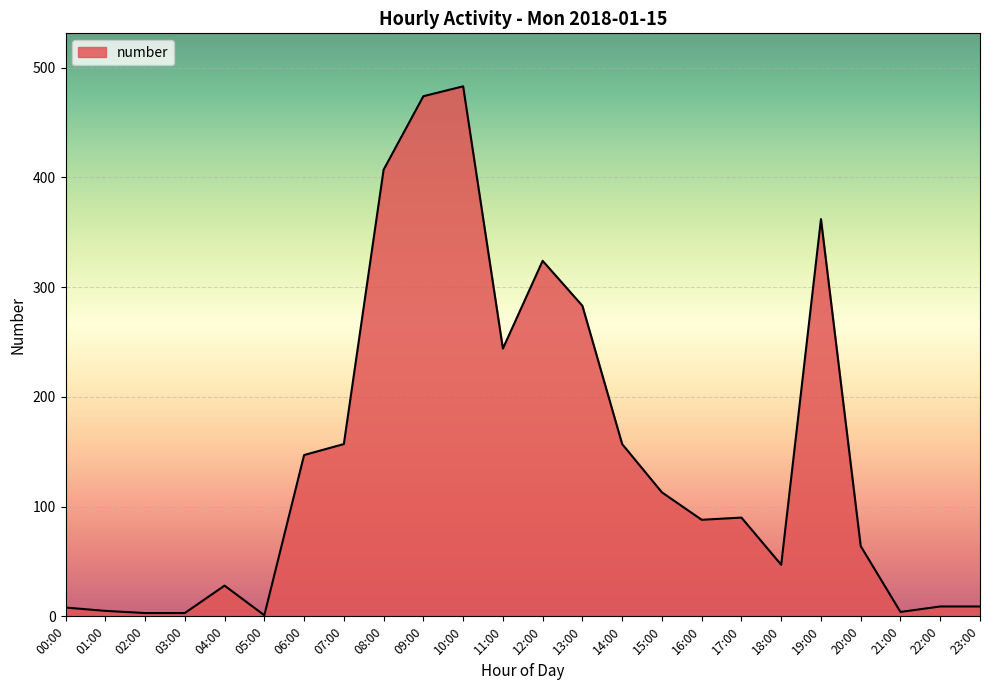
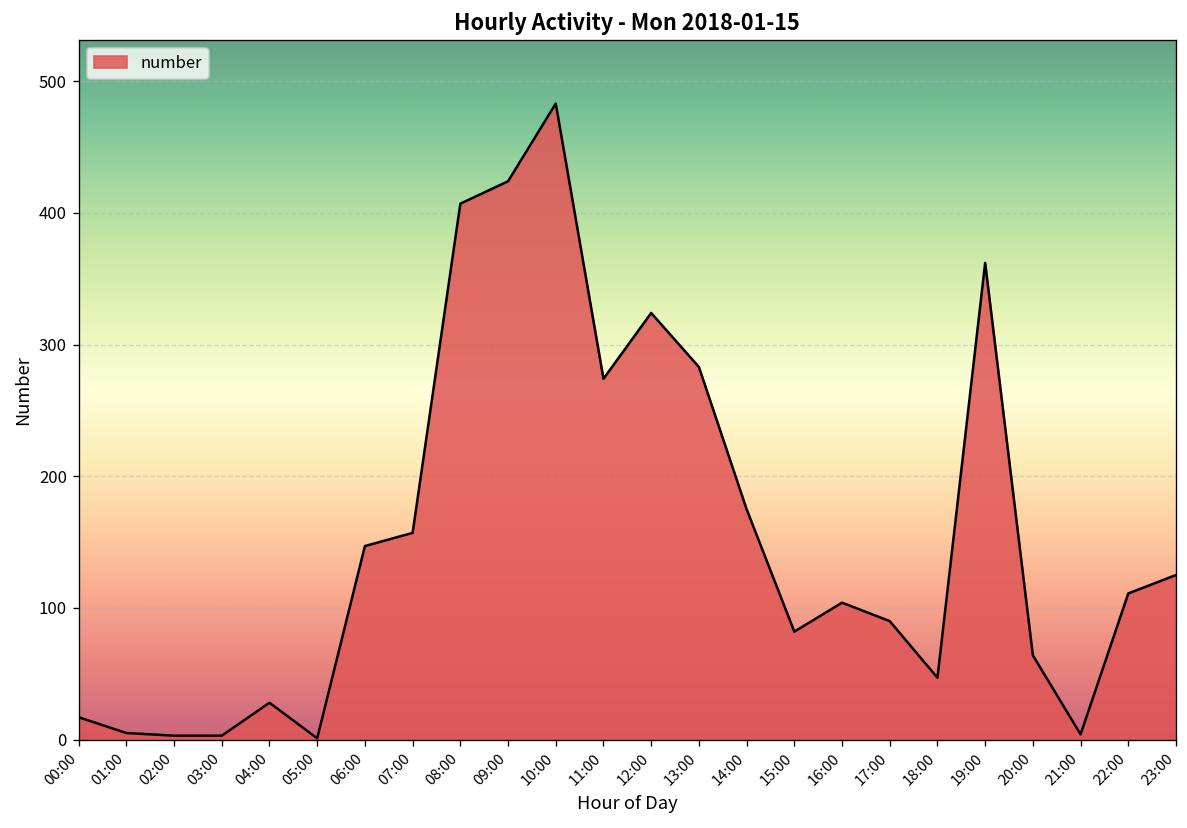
  {
-   "00:00": 8,
+   "00:00": 17,
    "01:00": 5,
    "02:00": 3,
    "03:00": 3,
    "04:00": 28,
    "05:00": 1,
    "06:00": 147,
    "07:00": 157,
    "08:00": 407,
-   "09:00": 474,
+   "09:00": 424,
    "10:00": 483,
-   "11:00": 244,
+   "11:00": 274,
    "12:00": 324,
    "13:00": 283,
-   "14:00": 157,
-   "15:00": 113,
-   "16:00": 88,
+   "14:00": 175,
+   "15:00": 82,
+   "16:00": 104,
    "17:00": 90,
    "18:00": 47,
    "19:00": 362,
    "20:00": 64,
    "21:00": 4,
-   "22:00": 9,
-   "23:00": 9
+   "22:00": 111,
+   "23:00": 125
  }
